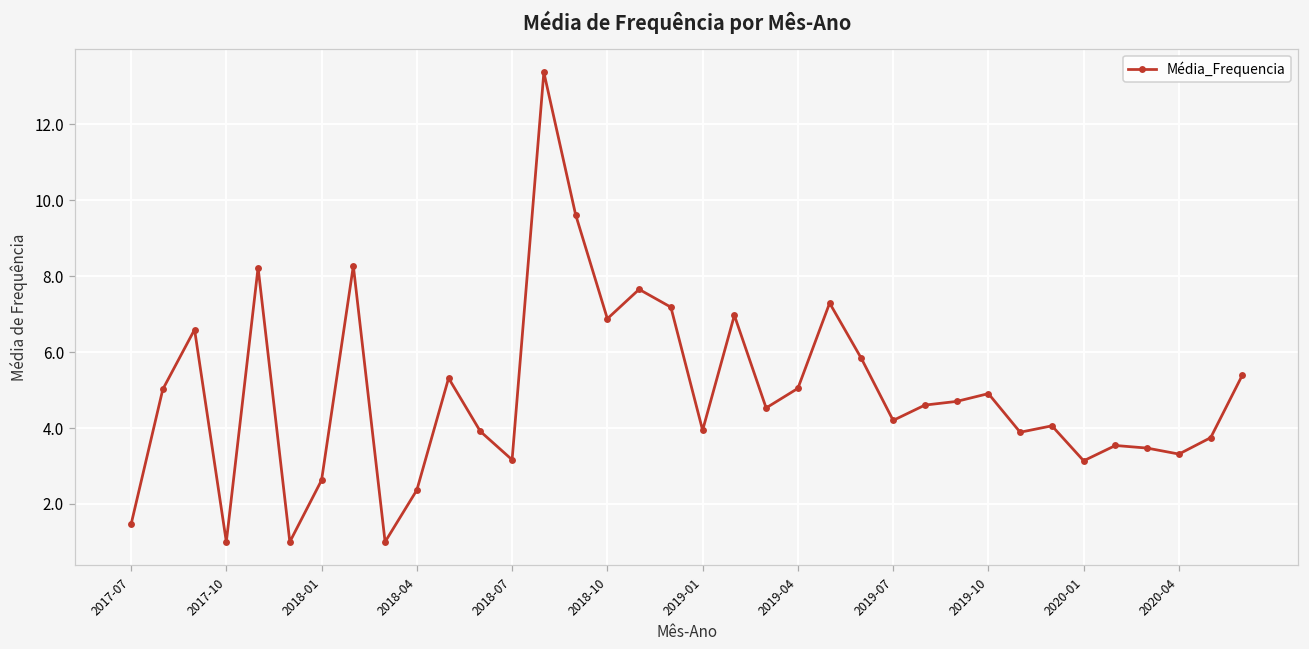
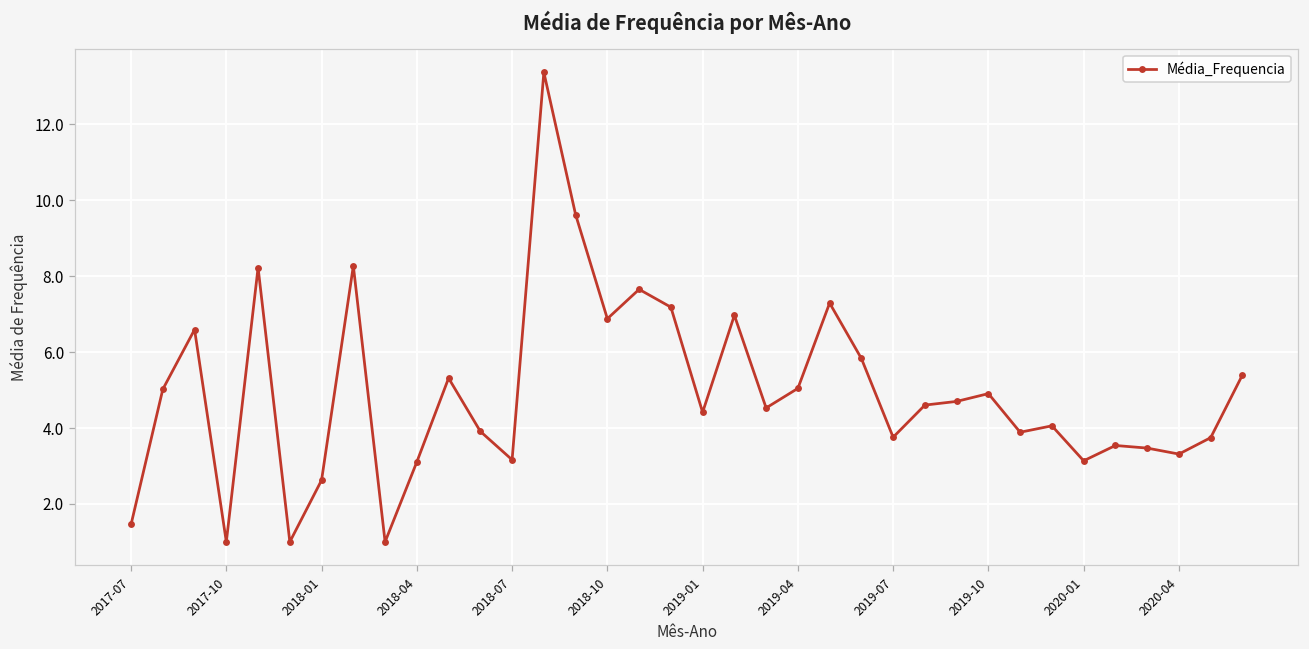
  {
    "2017-07": 1.5,
    "2017-10": 1.0,
    "2018-01": 2.6,
-   "2018-04": 2.4,
+   "2018-04": 3.1,
    "2018-07": 3.2,
    "2018-10": 6.9,
-   "2019-01": 3.9,
+   "2019-01": 4.4,
    "2019-04": 5.0,
-   "2019-07": 4.2,
+   "2019-07": 3.8,
    "2019-10": 4.9,
    "2020-01": 3.1,
    "2020-04": 3.3
  }
